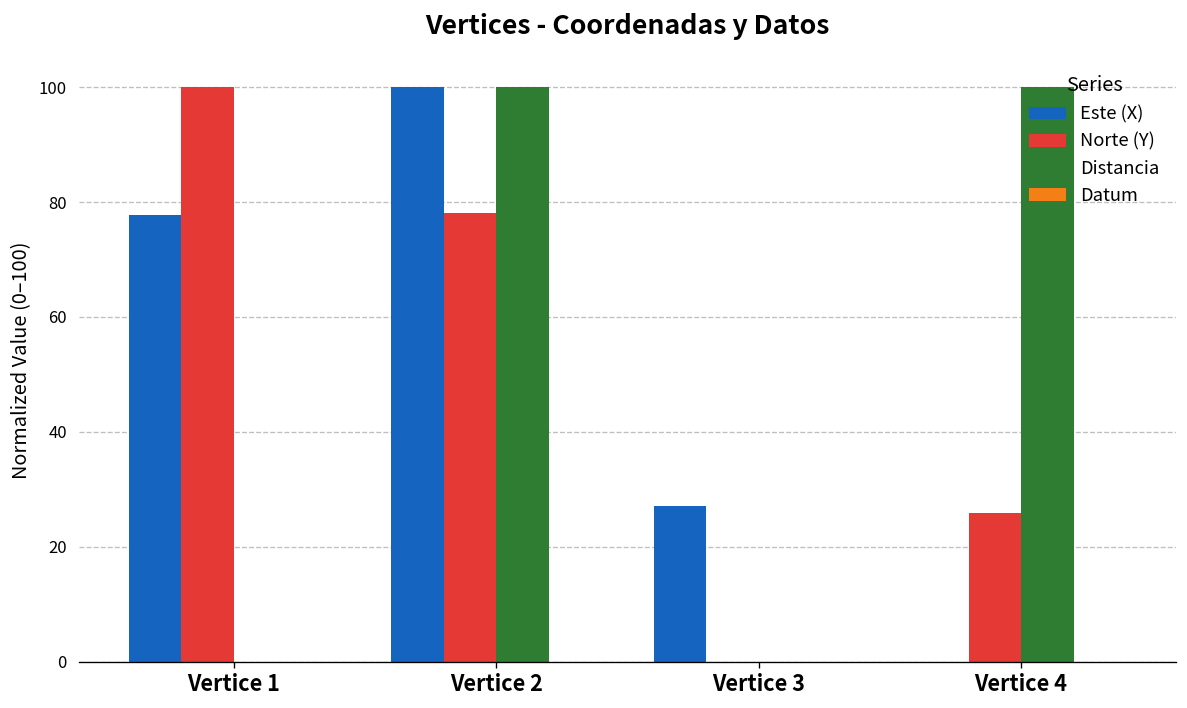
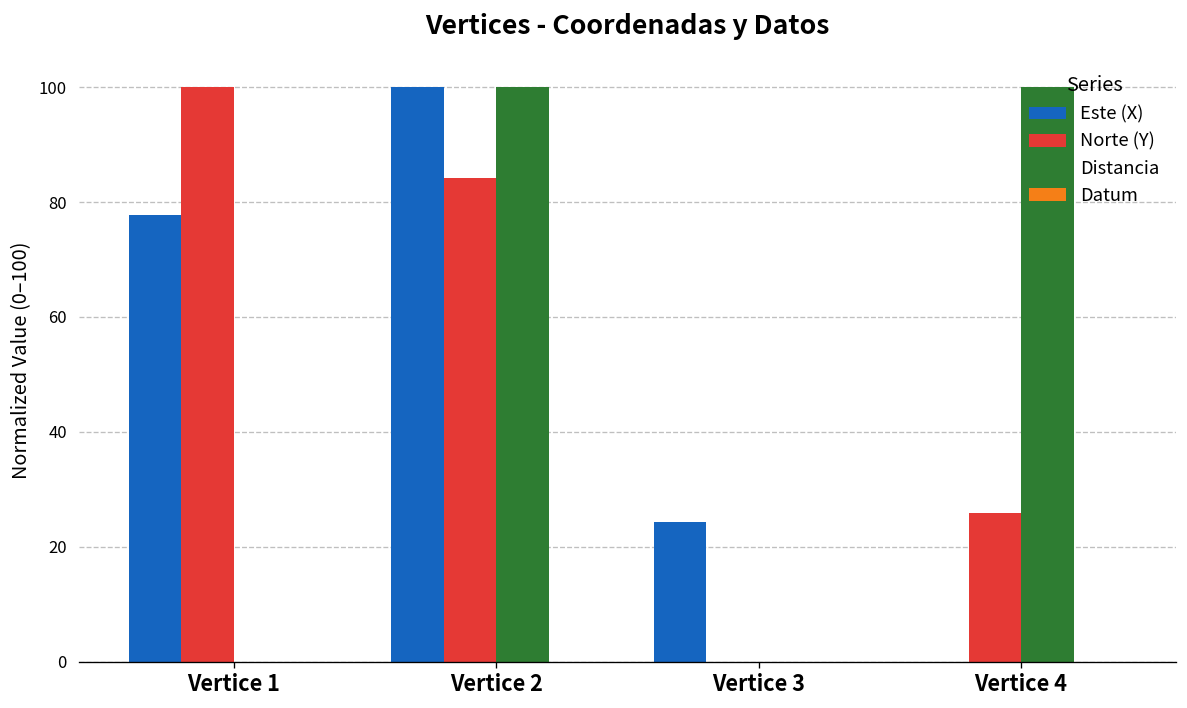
  {
    "Este (X)": {
      "Vertice 1": 78,
      "Vertice 2": 100,
-     "Vertice 3": 27,
+     "Vertice 3": 24,
      "Vertice 4": 0
    },
    "Norte (Y)": {
      "Vertice 1": 100,
-     "Vertice 2": 78,
+     "Vertice 2": 84,
      "Vertice 3": 0,
      "Vertice 4": 26
    },
    "Distancia": {
      "Vertice 1": 0,
      "Vertice 2": 100,
      "Vertice 3": 0,
      "Vertice 4": 100
    },
    "Datum": {
      "Vertice 1": 0,
      "Vertice 2": 0,
      "Vertice 3": 0,
      "Vertice 4": 0
    }
  }
